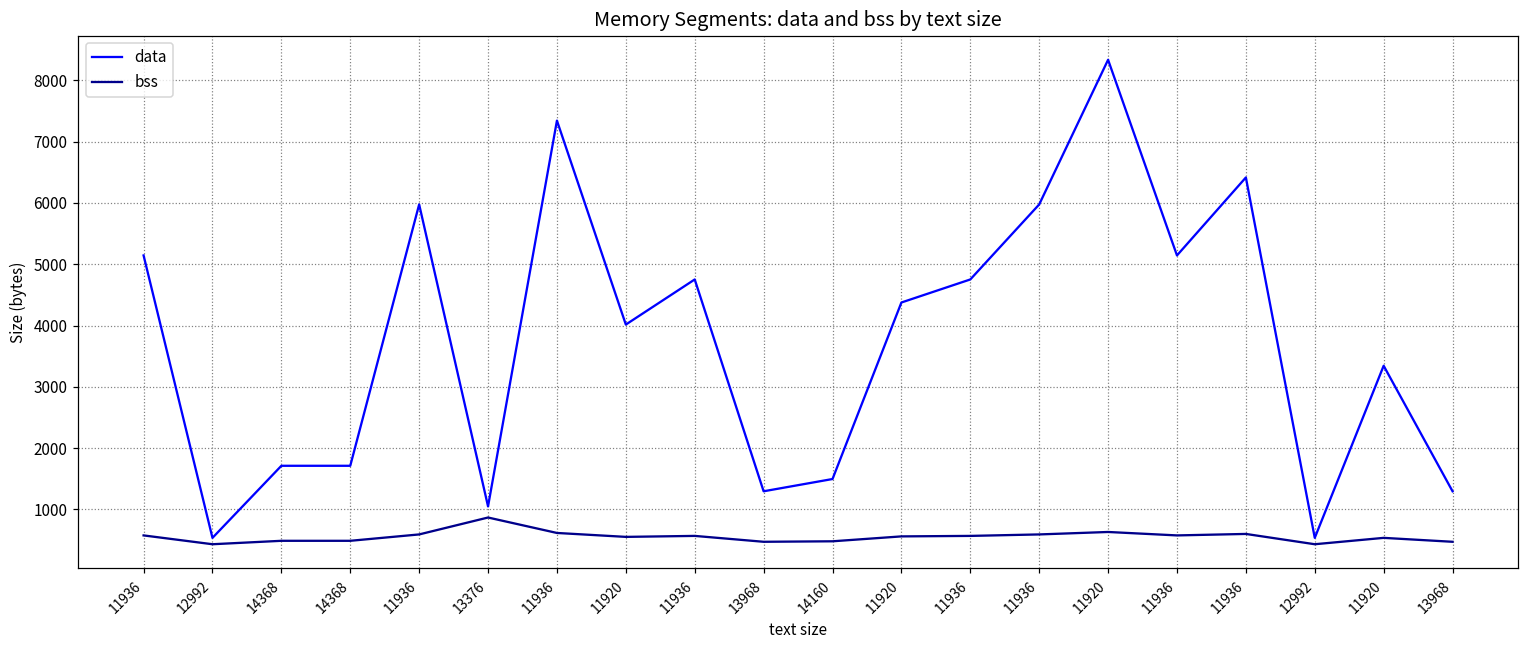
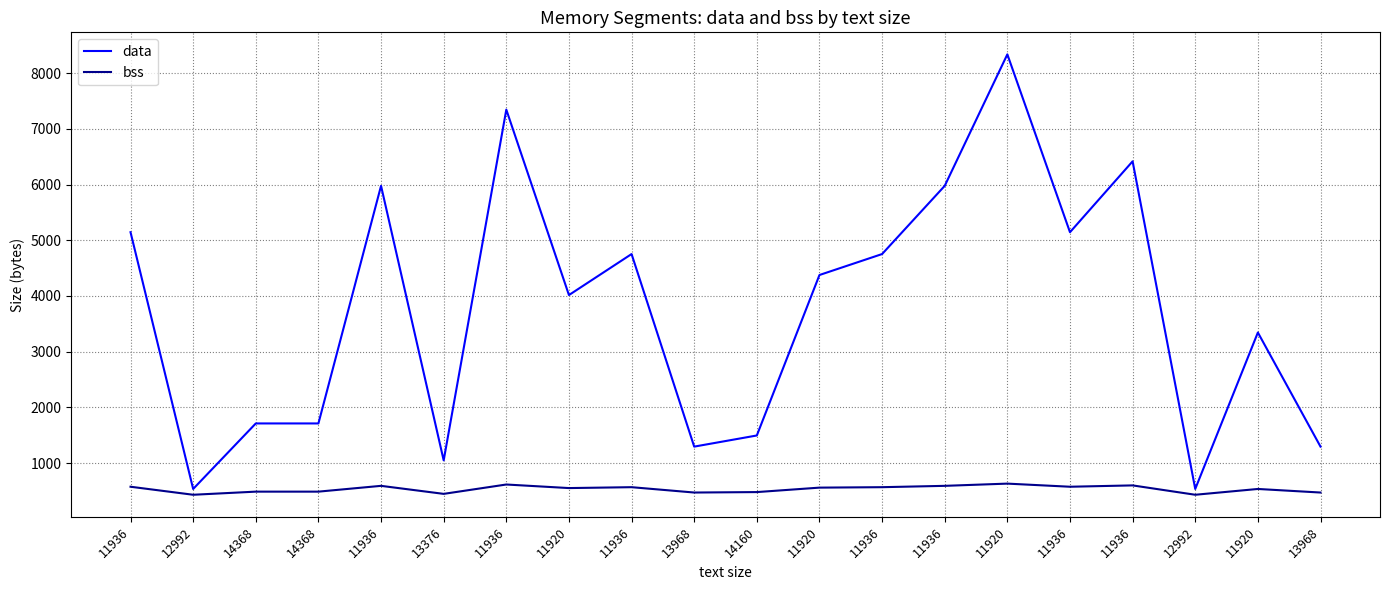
  {
    "data": {
      "13376": 1000,
      "14160": 1500
    },
    "bss": {
-     "13376": 900,
+     "13376": 400,
      "14160": 500
    }
  }
